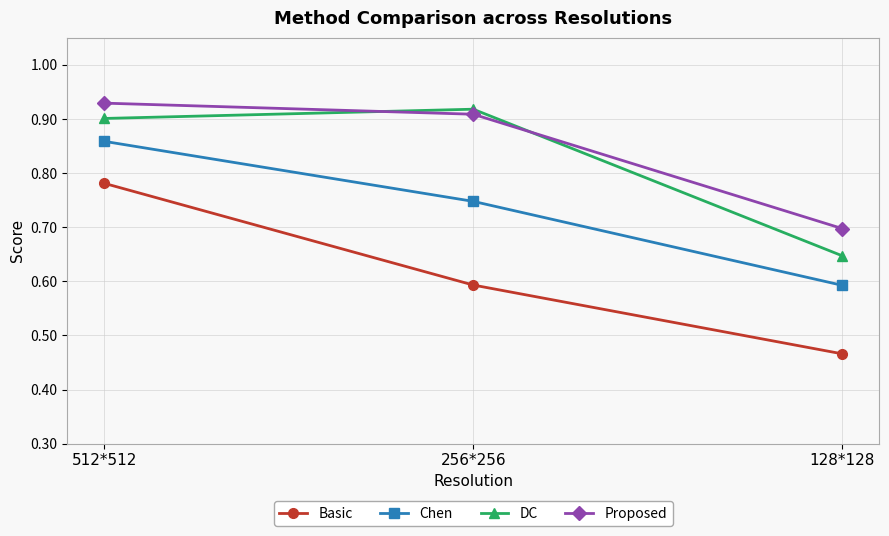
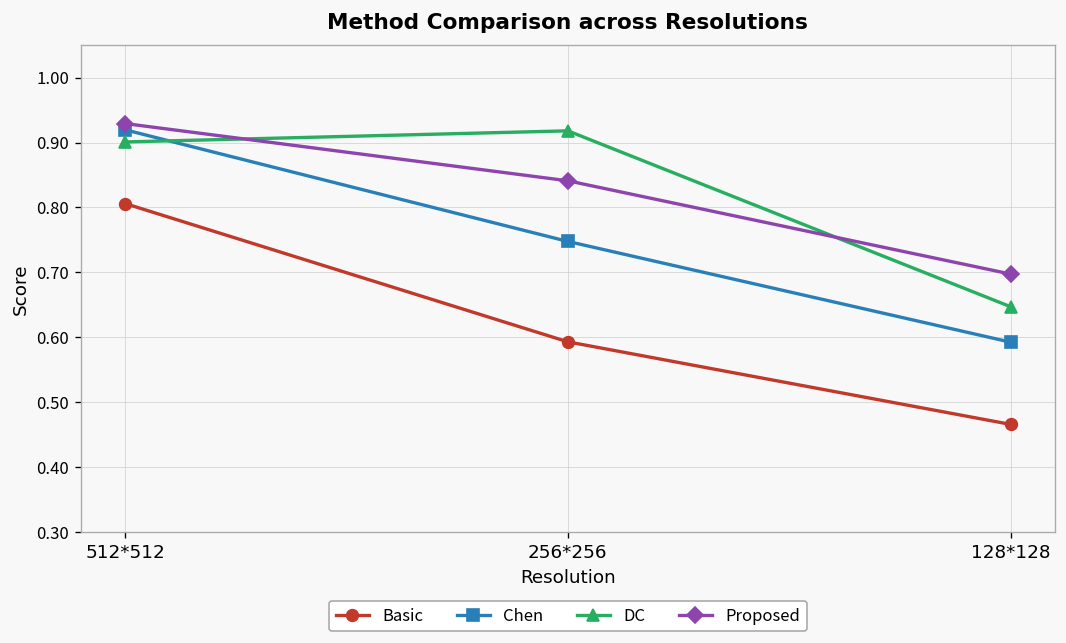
  {
    "Basic": {
-     "512*512": 0.78,
+     "512*512": 0.81,
      "256*256": 0.59,
      "128*128": 0.47
    },
    "Chen": {
-     "512*512": 0.86,
+     "512*512": 0.92,
      "256*256": 0.75,
      "128*128": 0.59
    },
    "DC": {
      "512*512": 0.90,
      "256*256": 0.92,
      "128*128": 0.65
    },
    "Proposed": {
      "512*512": 0.93,
-     "256*256": 0.91,
+     "256*256": 0.84,
      "128*128": 0.70
    }
  }
